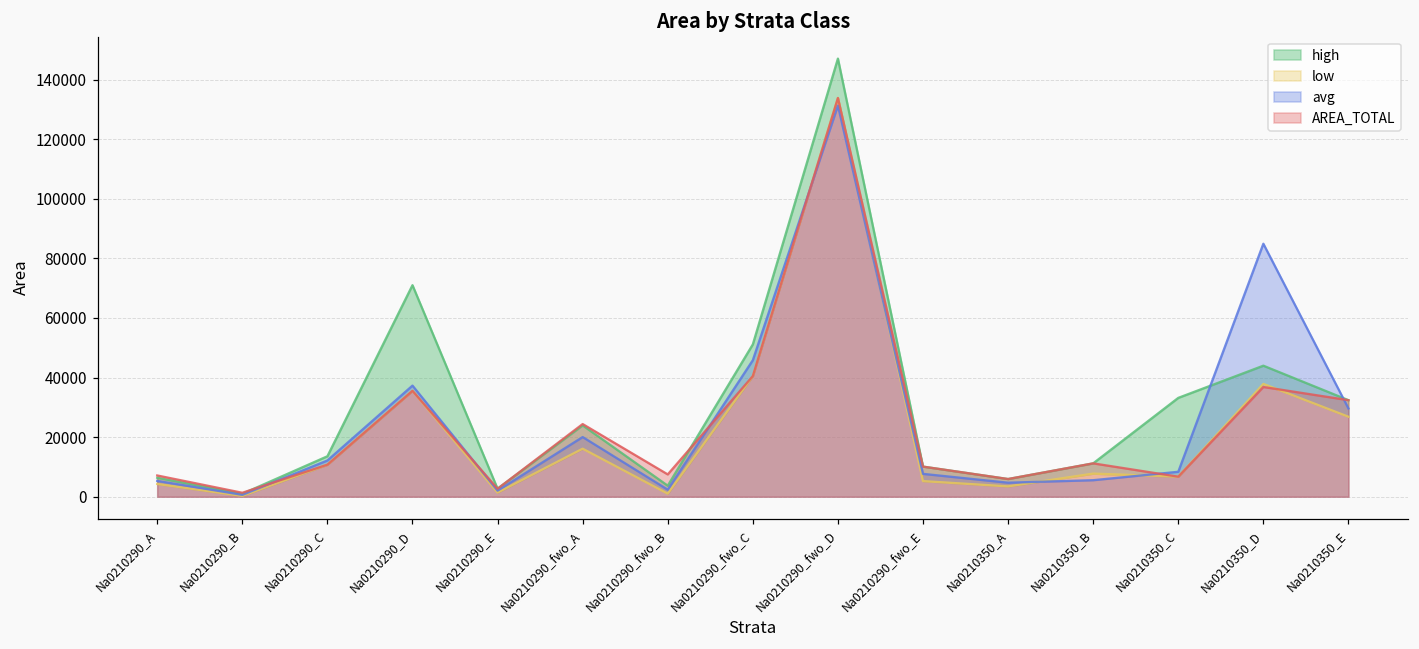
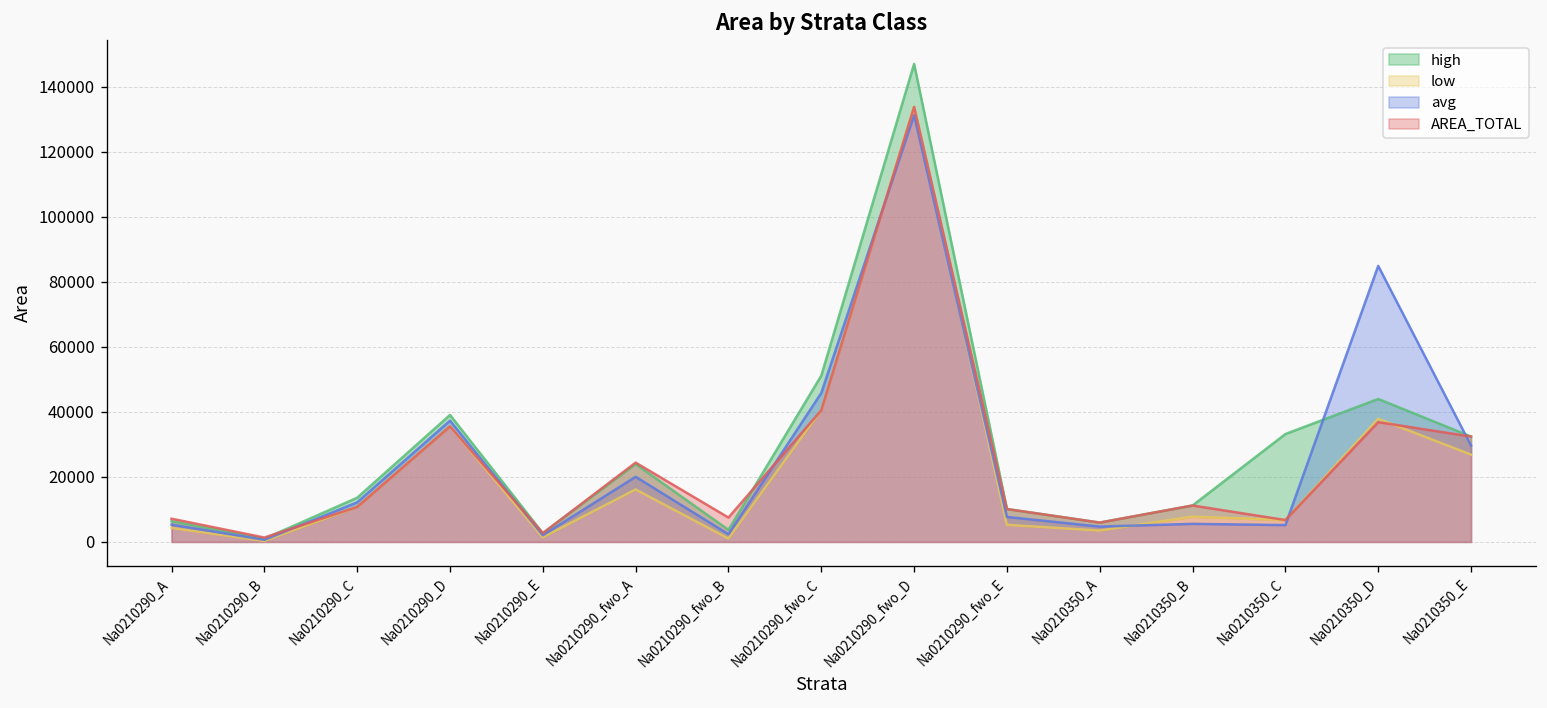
  {
    "high": {
      "Na0210290_C": 14000,
-     "Na0210290_D": 71000,
+     "Na0210290_D": 39000,
      "Na0210290_fwo_B": 4000,
      "Na0210290_fwo_C": 51000,
      "Na0210290_fwo_D": 147000,
      "Na0210350_C": 33000,
      "Na0210350_D": 44000
    },
    "avg": {
      "Na0210290_A": 5000,
      "Na0210290_C": 12000,
      "Na0210290_D": 37000,
      "Na0210290_fwo_A": 20000,
      "Na0210290_fwo_B": 2000,
      "Na0210290_fwo_C": 46000,
      "Na0210290_fwo_D": 131000,
      "Na0210290_fwo_E": 8000,
      "Na0210350_A": 5000,
      "Na0210350_B": 6000,
-     "Na0210350_C": 8000,
+     "Na0210350_C": 5000,
      "Na0210350_D": 85000,
      "Na0210350_E": 30000
    }
  }
